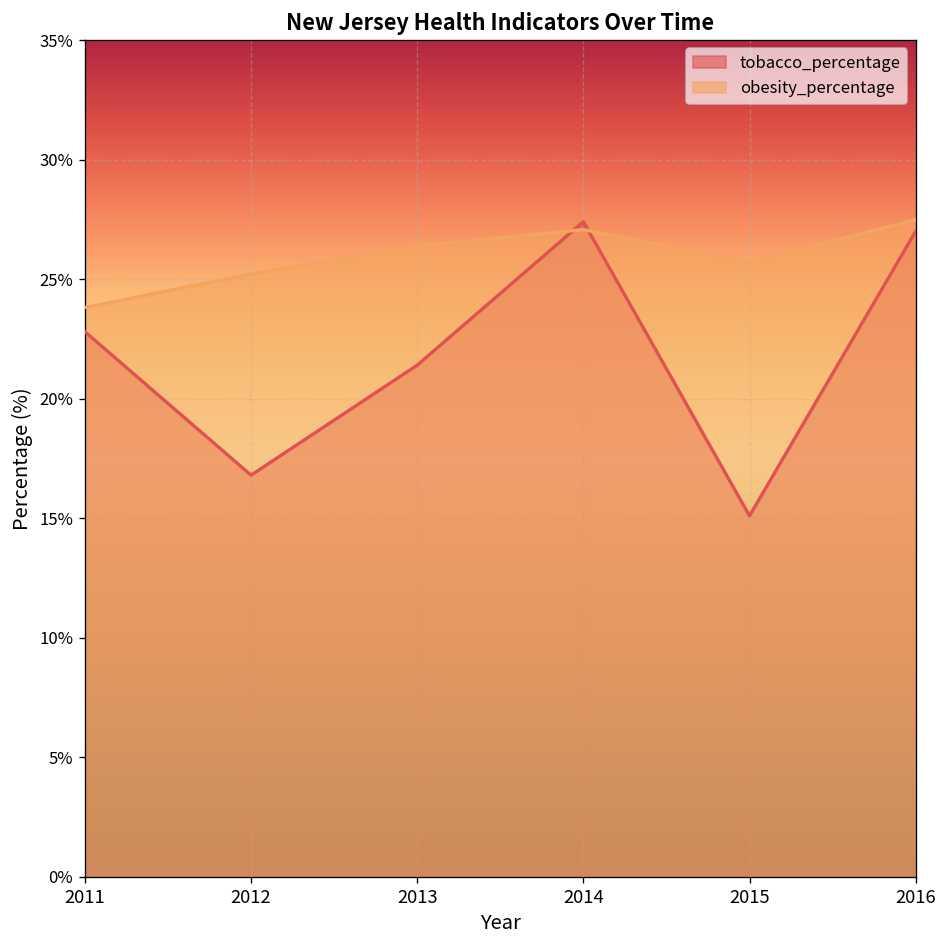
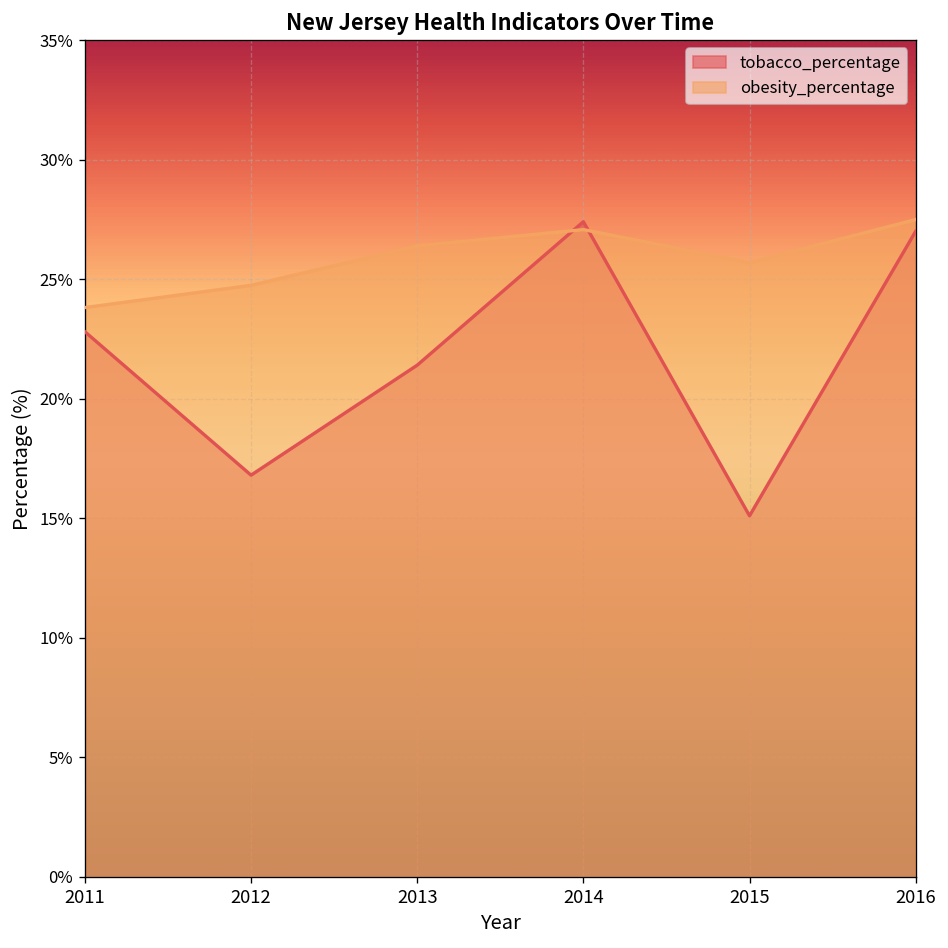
  {
    "tobacco_percentage": {
      "2011": "22.8%",
      "2012": "16.8%",
      "2013": "21.4%",
      "2014": "27.4%",
      "2015": "15.1%",
      "2016": "27.0%"
    },
    "obesity_percentage": {
      "2011": "23.8%",
-     "2012": "25.2%",
+     "2012": "24.7%",
      "2013": "26.4%",
      "2014": "27.1%",
      "2015": "25.7%",
      "2016": "27.5%"
    }
  }
